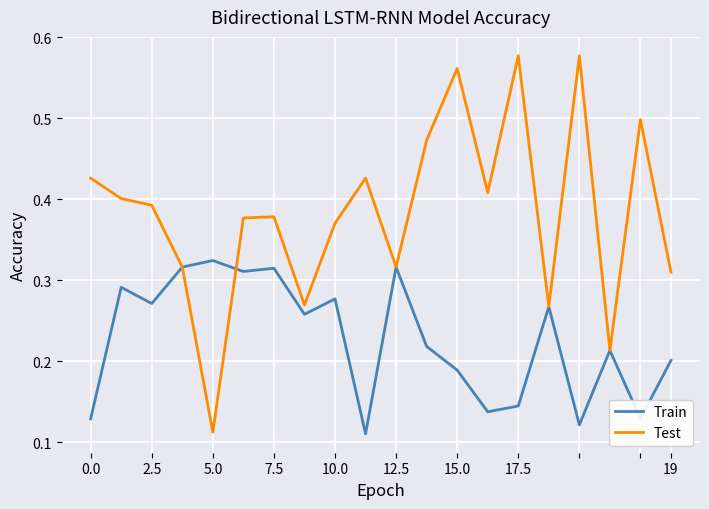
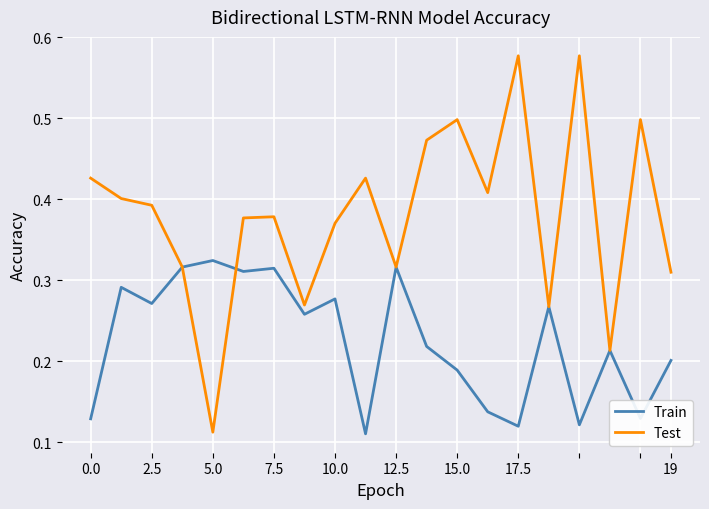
  {
    "Train": {
      "0.0": 0.13,
      "2.5": 0.27,
      "5.0": 0.32,
      "7.5": 0.31,
      "10.0": 0.28,
      "15.0": 0.19,
-     "17.5": 0.14,
+     "17.5": 0.12,
      "19": 0.20
    },
    "Test": {
      "0.0": 0.43,
      "2.5": 0.39,
      "5.0": 0.11,
      "7.5": 0.38,
      "10.0": 0.37,
-     "15.0": 0.56,
+     "15.0": 0.50,
      "17.5": 0.58,
      "19": 0.31
    }
  }
